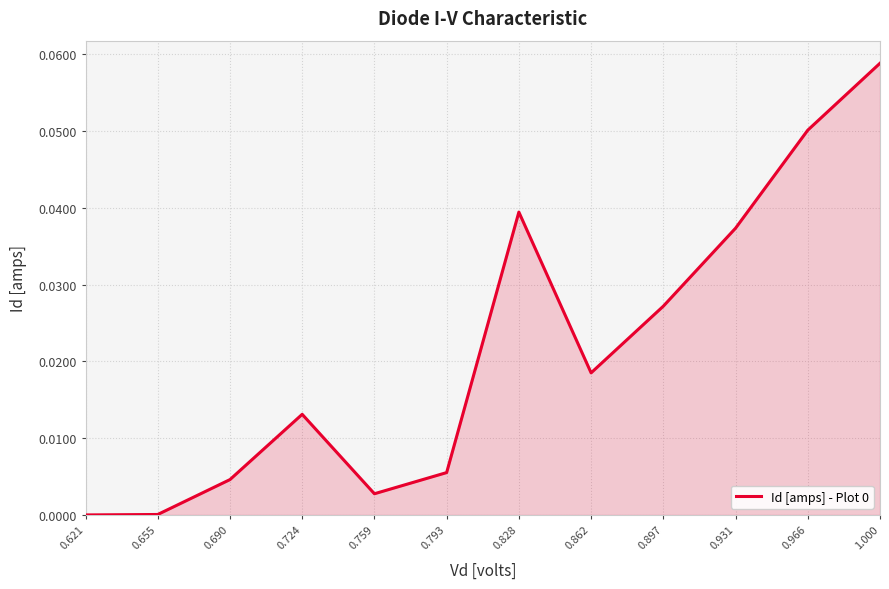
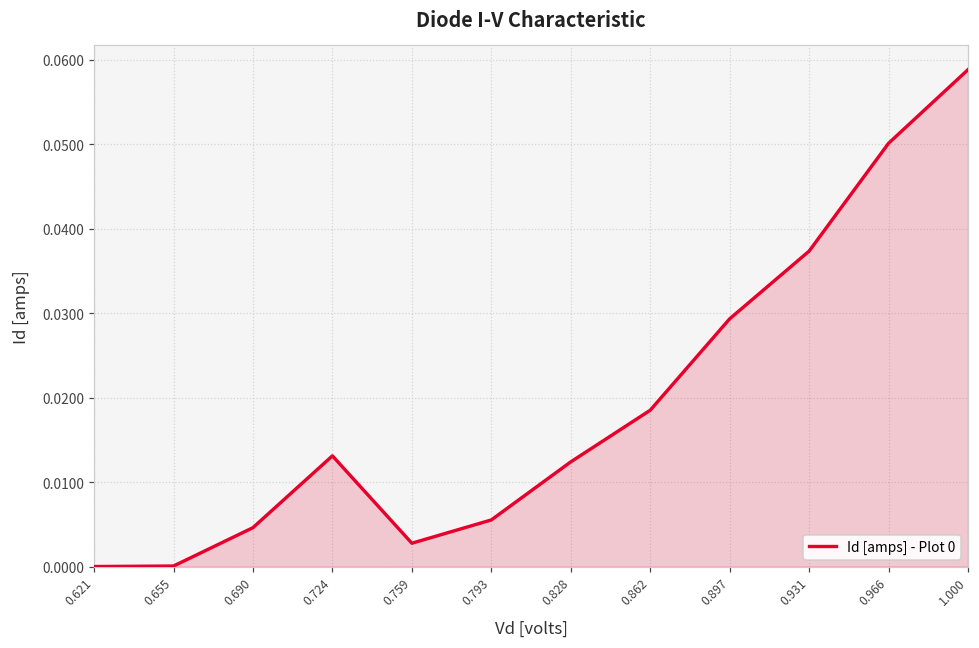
  {
    "0.621": 0.000,
    "0.655": 0.000,
    "0.690": 0.005,
    "0.724": 0.013,
    "0.759": 0.003,
    "0.793": 0.006,
-   "0.828": 0.039,
+   "0.828": 0.012,
    "0.862": 0.019,
-   "0.897": 0.027,
+   "0.897": 0.029,
    "0.931": 0.037,
    "0.966": 0.050,
    "1.000": 0.059
  }
